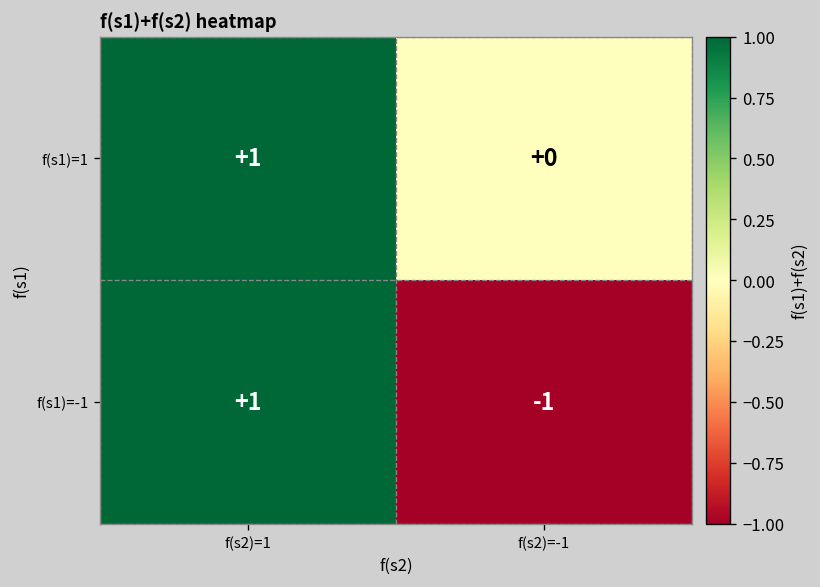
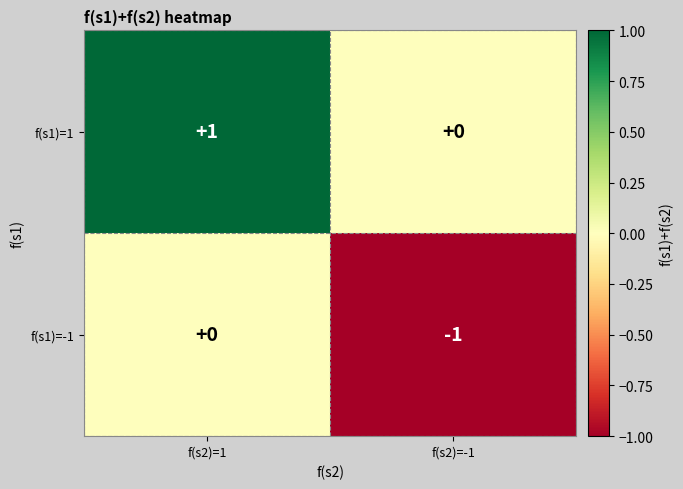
  {
    "f(s1)=1": {
      "f(s2)=1": "+1",
      "f(s2)=-1": "+0"
    },
    "f(s1)=-1": {
-     "f(s2)=1": "+1",
+     "f(s2)=1": "+0",
      "f(s2)=-1": "-1"
    }
  }
